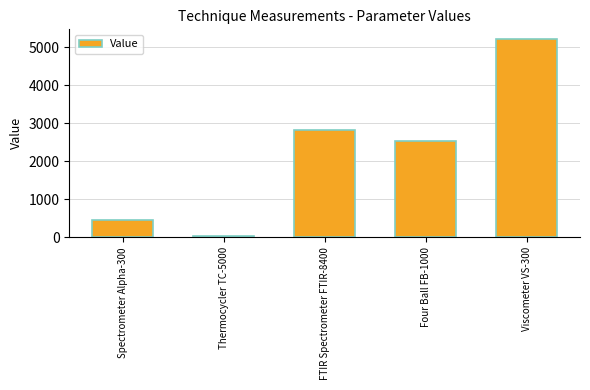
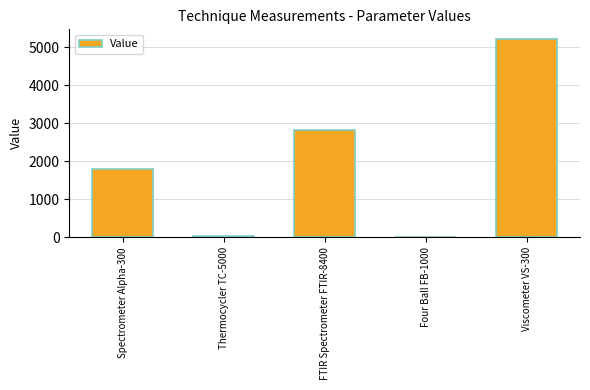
  {
-   "Spectrometer Alpha-300": 500,
+   "Spectrometer Alpha-300": 1800,
    "FTIR Spectrometer FTIR-8400": 2800,
-   "Four Ball FB-1000": 2500,
+   "Four Ball FB-1000": 0,
    "Viscometer VS-300": 5200
  }
